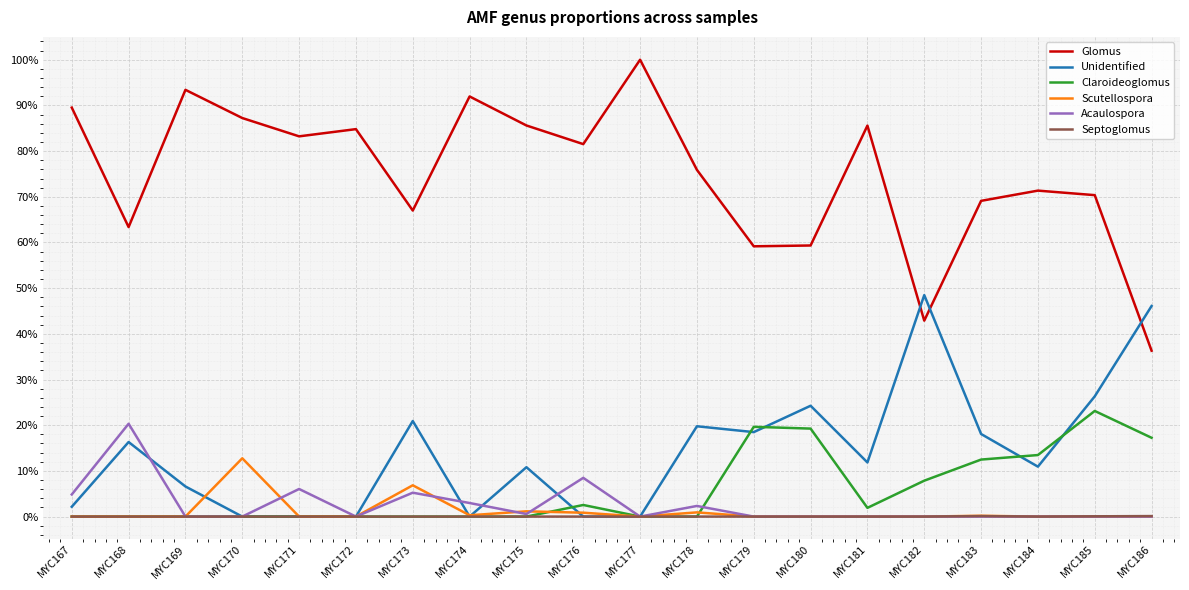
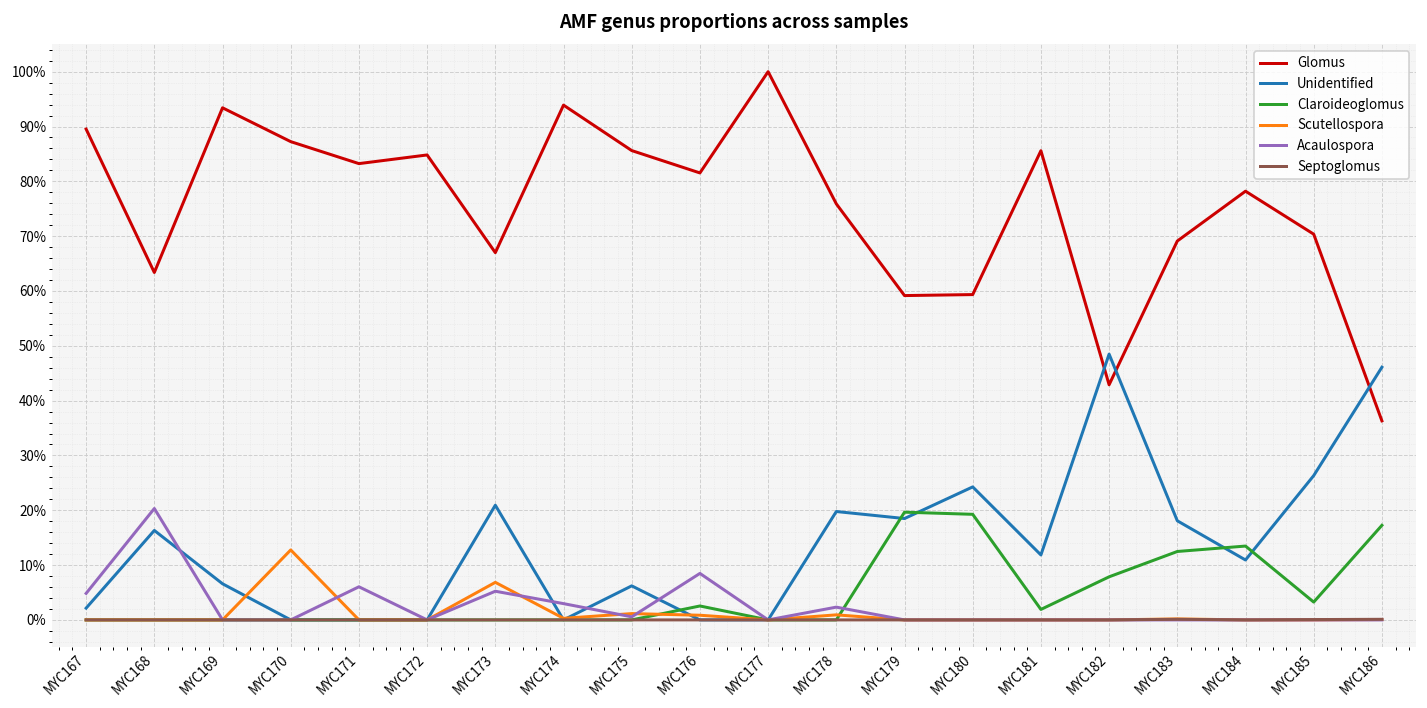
  {
    "Glomus": {
      "MYC167": "90%",
      "MYC168": "63%",
      "MYC169": "93%",
      "MYC170": "87%",
      "MYC171": "83%",
      "MYC172": "85%",
      "MYC173": "67%",
-     "MYC174": "92%",
+     "MYC174": "94%",
      "MYC175": "86%",
      "MYC176": "82%",
      "MYC177": "100%",
      "MYC178": "76%",
      "MYC179": "59%",
      "MYC180": "59%",
      "MYC181": "86%",
      "MYC182": "43%",
      "MYC183": "69%",
-     "MYC184": "71%",
+     "MYC184": "78%",
      "MYC185": "70%",
      "MYC186": "36%"
    },
    "Unidentified": {
      "MYC167": "2%",
      "MYC168": "16%",
      "MYC169": "7%",
      "MYC173": "21%",
-     "MYC175": "11%",
+     "MYC175": "6%",
      "MYC178": "20%",
      "MYC179": "18%",
      "MYC180": "24%",
      "MYC181": "12%",
      "MYC182": "48%",
      "MYC183": "18%",
      "MYC184": "11%",
      "MYC185": "26%",
      "MYC186": "46%"
    },
    "Claroideoglomus": {
      "MYC176": "3%",
      "MYC179": "20%",
      "MYC180": "19%",
      "MYC181": "2%",
      "MYC182": "8%",
      "MYC183": "12%",
      "MYC184": "13%",
-     "MYC185": "23%",
+     "MYC185": "3%",
      "MYC186": "17%"
    },
    "Scutellospora": {
      "MYC170": "13%",
      "MYC173": "7%",
      "MYC175": "1%",
      "MYC176": "1%",
      "MYC178": "1%"
    },
    "Acaulospora": {
      "MYC167": "5%",
      "MYC168": "20%",
      "MYC171": "6%",
      "MYC173": "5%",
      "MYC174": "3%",
      "MYC175": "1%",
      "MYC176": "8%",
      "MYC178": "2%"
    }
  }
